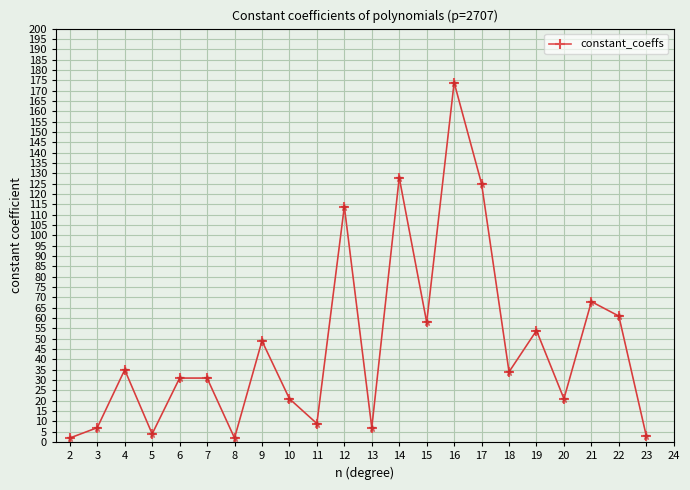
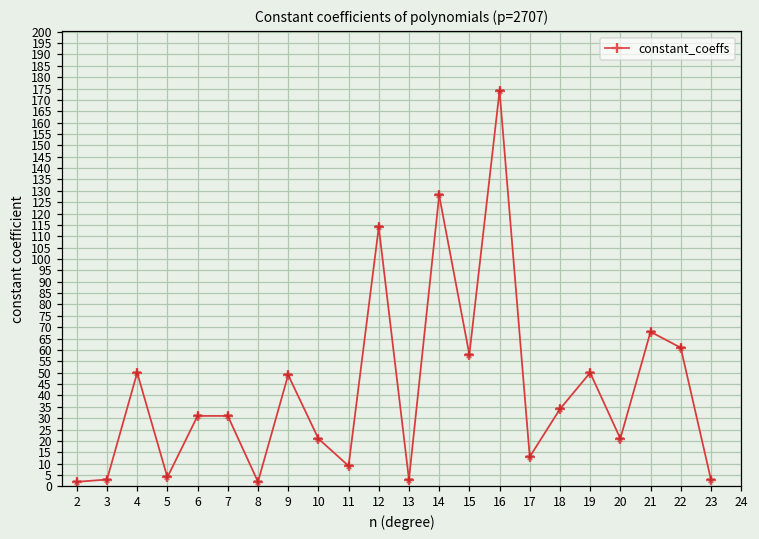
  {
    "2": 2,
-   "3": 7,
-   "4": 35,
+   "3": 3,
+   "4": 50,
    "5": 4,
    "6": 31,
    "7": 31,
    "8": 2,
    "9": 49,
    "10": 21,
    "11": 9,
    "12": 114,
-   "13": 7,
+   "13": 3,
    "14": 128,
    "15": 58,
    "16": 174,
-   "17": 125,
+   "17": 13,
    "18": 34,
-   "19": 54,
+   "19": 50,
    "20": 21,
    "21": 68,
    "22": 61,
    "23": 3
  }
